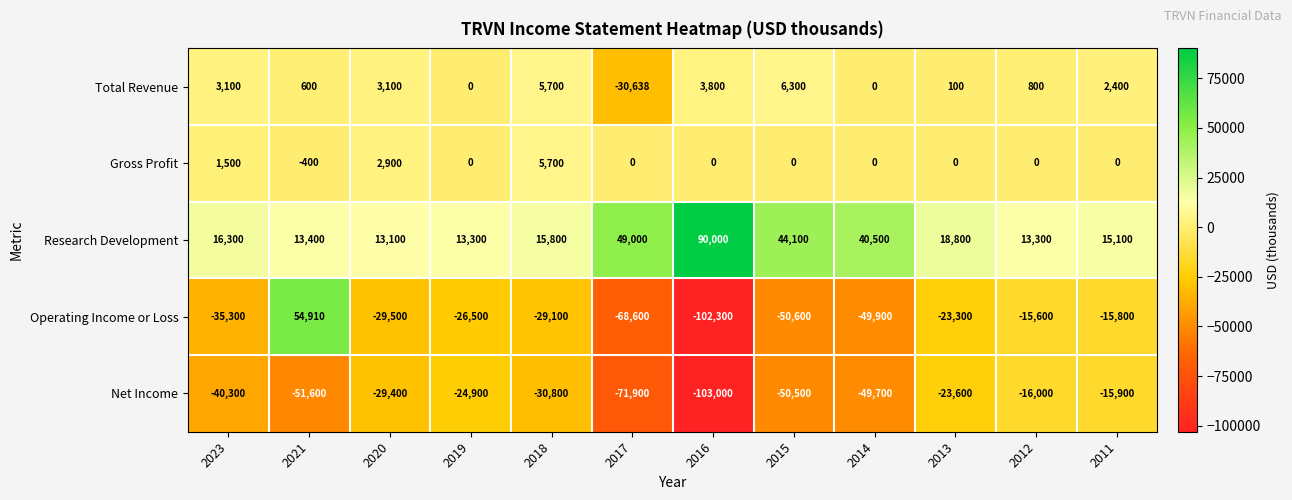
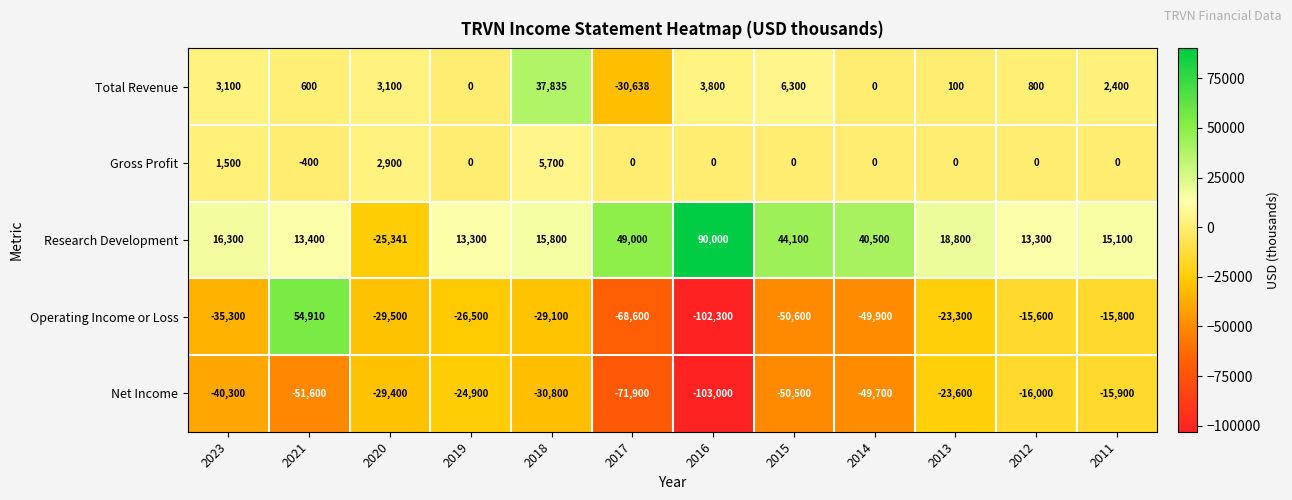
  {
    "Total Revenue": {
      "2023": "3,100",
      "2021": "600",
      "2020": "3,100",
      "2019": "0",
-     "2018": "5,700",
+     "2018": "37,835",
      "2017": "-30,638",
      "2016": "3,800",
      "2015": "6,300",
      "2014": "0",
      "2013": "100",
      "2012": "800",
      "2011": "2,400"
    },
    "Gross Profit": {
      "2023": "1,500",
      "2021": "-400",
      "2020": "2,900",
      "2019": "0",
      "2018": "5,700",
      "2017": "0",
      "2016": "0",
      "2015": "0",
      "2014": "0",
      "2013": "0",
      "2012": "0",
      "2011": "0"
    },
    "Research Development": {
      "2023": "16,300",
      "2021": "13,400",
-     "2020": "13,100",
+     "2020": "-25,341",
      "2019": "13,300",
      "2018": "15,800",
      "2017": "49,000",
      "2016": "90,000",
      "2015": "44,100",
      "2014": "40,500",
      "2013": "18,800",
      "2012": "13,300",
      "2011": "15,100"
    },
    "Operating Income or Loss": {
      "2023": "-35,300",
      "2021": "54,910",
      "2020": "-29,500",
      "2019": "-26,500",
      "2018": "-29,100",
      "2017": "-68,600",
      "2016": "-102,300",
      "2015": "-50,600",
      "2014": "-49,900",
      "2013": "-23,300",
      "2012": "-15,600",
      "2011": "-15,800"
    },
    "Net Income": {
      "2023": "-40,300",
      "2021": "-51,600",
      "2020": "-29,400",
      "2019": "-24,900",
      "2018": "-30,800",
      "2017": "-71,900",
      "2016": "-103,000",
      "2015": "-50,500",
      "2014": "-49,700",
      "2013": "-23,600",
      "2012": "-16,000",
      "2011": "-15,900"
    }
  }
